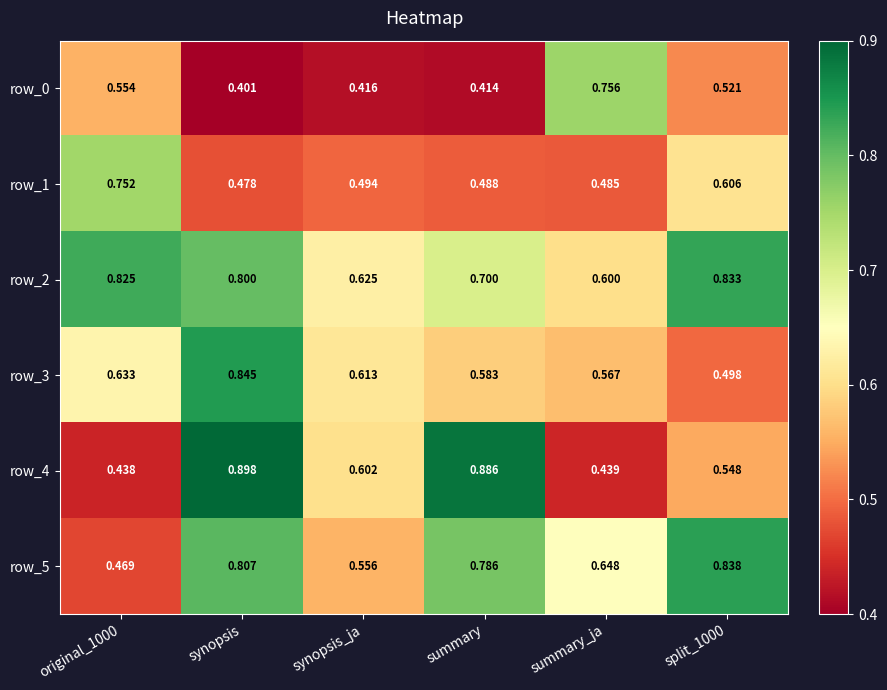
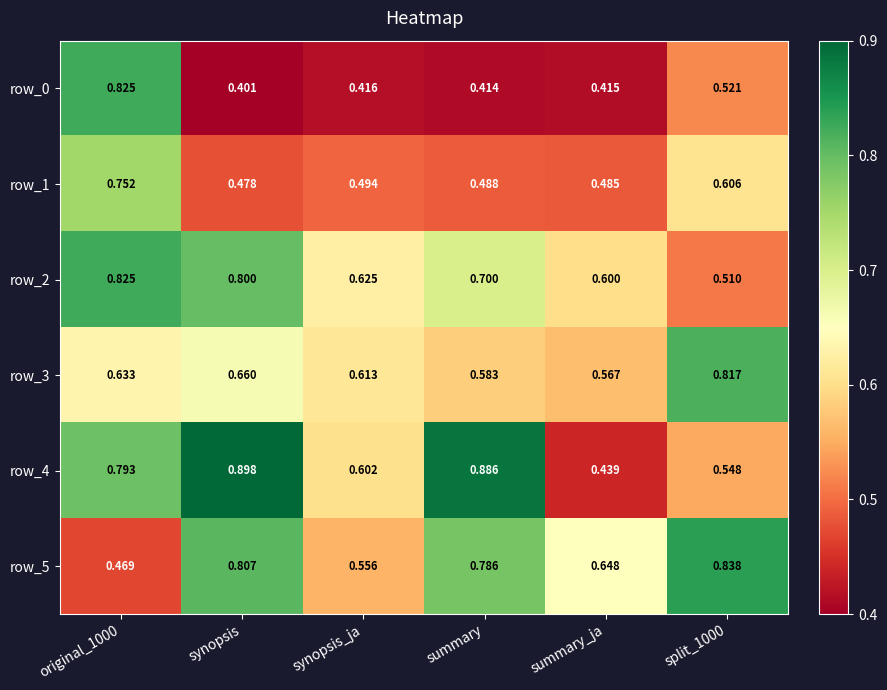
  {
    "row_0": {
-     "original_1000": 0.554,
+     "original_1000": 0.825,
      "synopsis": 0.401,
      "synopsis_ja": 0.416,
      "summary": 0.414,
-     "summary_ja": 0.756,
+     "summary_ja": 0.415,
      "split_1000": 0.521
    },
    "row_1": {
      "original_1000": 0.752,
      "synopsis": 0.478,
      "synopsis_ja": 0.494,
      "summary": 0.488,
      "summary_ja": 0.485,
      "split_1000": 0.606
    },
    "row_2": {
      "original_1000": 0.825,
      "synopsis": 0.800,
      "synopsis_ja": 0.625,
      "summary": 0.700,
      "summary_ja": 0.600,
-     "split_1000": 0.833
+     "split_1000": 0.510
    },
    "row_3": {
      "original_1000": 0.633,
-     "synopsis": 0.845,
+     "synopsis": 0.660,
      "synopsis_ja": 0.613,
      "summary": 0.583,
      "summary_ja": 0.567,
-     "split_1000": 0.498
+     "split_1000": 0.817
    },
    "row_4": {
-     "original_1000": 0.438,
+     "original_1000": 0.793,
      "synopsis": 0.898,
      "synopsis_ja": 0.602,
      "summary": 0.886,
      "summary_ja": 0.439,
      "split_1000": 0.548
    },
    "row_5": {
      "original_1000": 0.469,
      "synopsis": 0.807,
      "synopsis_ja": 0.556,
      "summary": 0.786,
      "summary_ja": 0.648,
      "split_1000": 0.838
    }
  }
